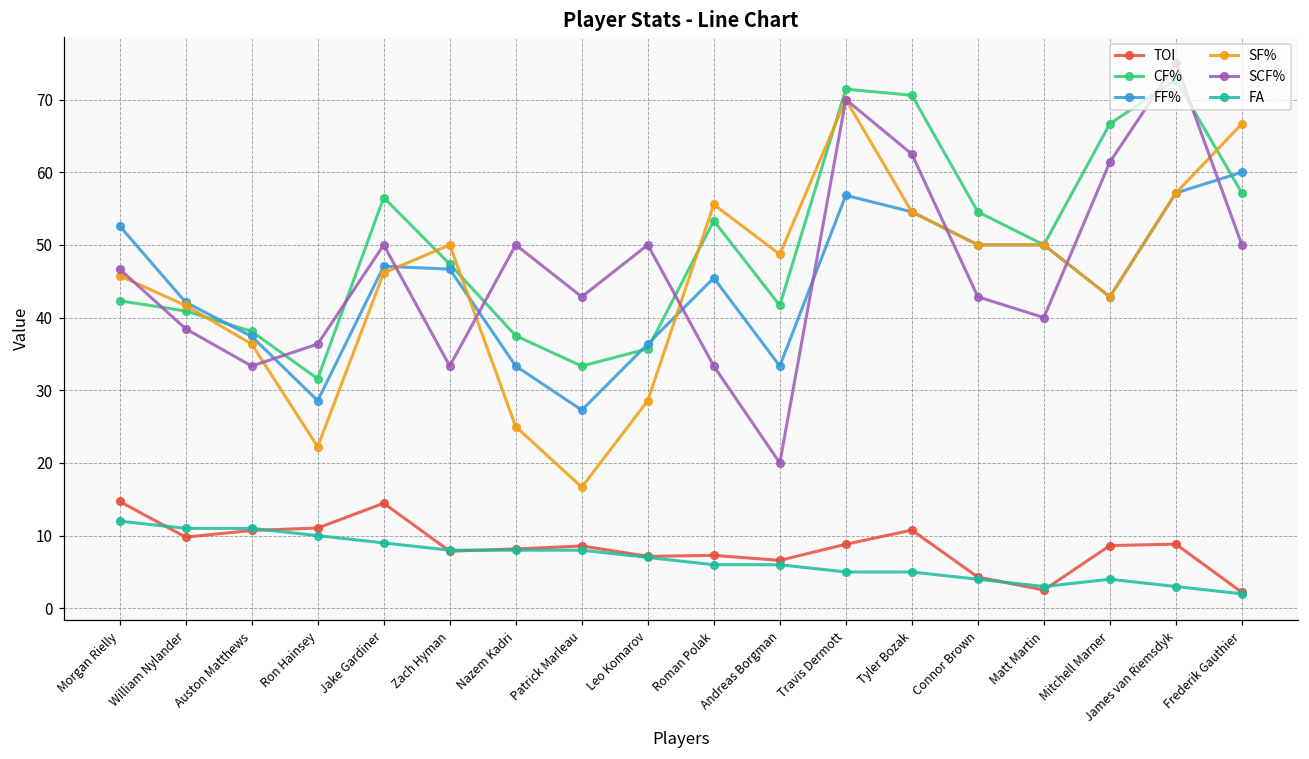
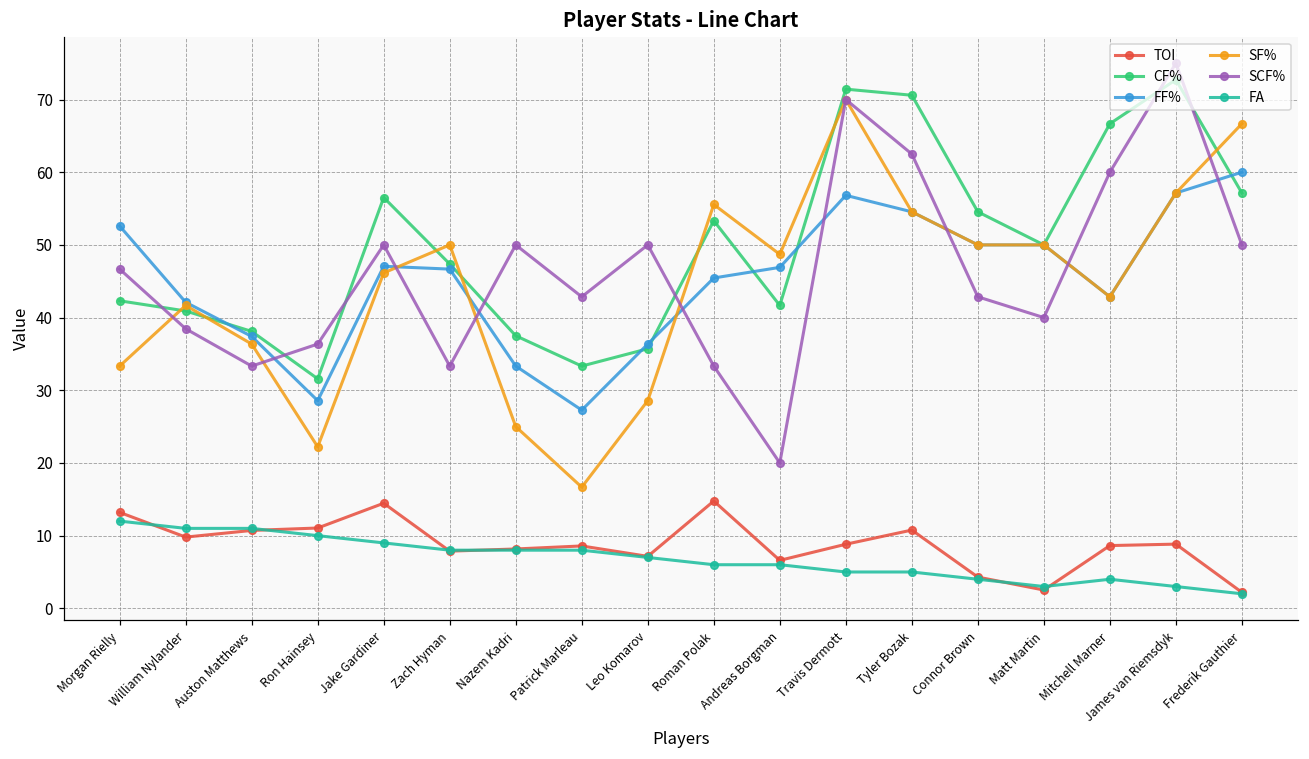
  {
    "TOI": {
-     "Morgan Rielly": 15,
+     "Morgan Rielly": 13,
      "William Nylander": 10,
      "Ron Hainsey": 11,
      "Jake Gardiner": 14,
      "Patrick Marleau": 9,
-     "Roman Polak": 7,
+     "Roman Polak": 15,
      "Andreas Borgman": 7,
      "Travis Dermott": 9,
      "Tyler Bozak": 11,
      "Matt Martin": 3,
      "Mitchell Marner": 9,
      "James van Riemsdyk": 9
    },
    "FF%": {
      "Morgan Rielly": 53,
      "William Nylander": 42,
      "Auston Matthews": 37,
      "Ron Hainsey": 29,
      "Jake Gardiner": 47,
      "Zach Hyman": 47,
      "Nazem Kadri": 33,
      "Patrick Marleau": 27,
      "Leo Komarov": 36,
      "Roman Polak": 45,
-     "Andreas Borgman": 33,
+     "Andreas Borgman": 47,
      "Travis Dermott": 57,
      "Frederik Gauthier": 60
    },
    "SF%": {
-     "Morgan Rielly": 46,
+     "Morgan Rielly": 33,
      "William Nylander": 42,
      "Auston Matthews": 36,
      "Ron Hainsey": 22,
      "Jake Gardiner": 46,
      "Zach Hyman": 50,
      "Nazem Kadri": 25,
      "Patrick Marleau": 17,
      "Leo Komarov": 29,
      "Roman Polak": 56,
      "Andreas Borgman": 49,
      "Frederik Gauthier": 67
    },
    "SCF%": {
      "Morgan Rielly": 47,
      "William Nylander": 38,
      "Auston Matthews": 33,
      "Ron Hainsey": 36,
      "Jake Gardiner": 50,
      "Zach Hyman": 33,
      "Nazem Kadri": 50,
      "Patrick Marleau": 43,
      "Leo Komarov": 50,
      "Roman Polak": 33,
      "Andreas Borgman": 20,
      "Tyler Bozak": 63,
      "Connor Brown": 43,
      "Matt Martin": 40,
-     "Mitchell Marner": 61,
+     "Mitchell Marner": 60,
      "Frederik Gauthier": 50
    }
  }
